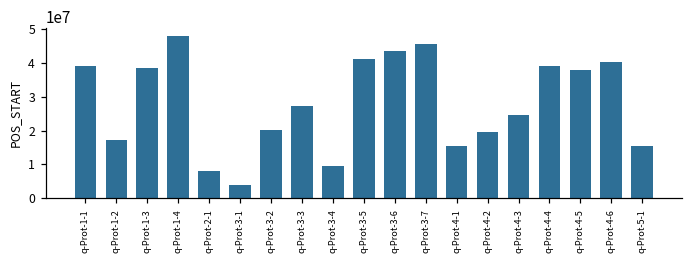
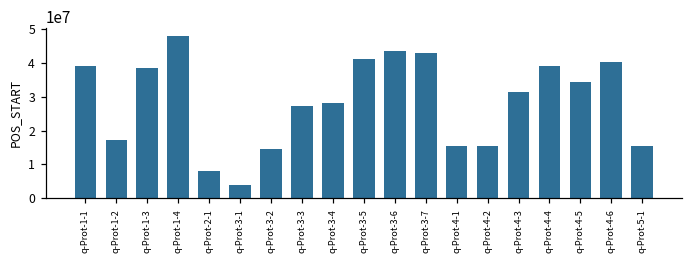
  {
    "q-Prot-1-1": 39000000,
    "q-Prot-1-2": 17000000,
    "q-Prot-1-3": 38000000,
    "q-Prot-1-4": 48000000,
    "q-Prot-2-1": 8000000,
    "q-Prot-3-1": 4000000,
-   "q-Prot-3-2": 20000000,
+   "q-Prot-3-2": 15000000,
    "q-Prot-3-3": 27000000,
-   "q-Prot-3-4": 9000000,
+   "q-Prot-3-4": 28000000,
    "q-Prot-3-5": 41000000,
    "q-Prot-3-6": 43000000,
-   "q-Prot-3-7": 46000000,
+   "q-Prot-3-7": 43000000,
    "q-Prot-4-1": 16000000,
-   "q-Prot-4-2": 20000000,
-   "q-Prot-4-3": 25000000,
+   "q-Prot-4-2": 16000000,
+   "q-Prot-4-3": 31000000,
    "q-Prot-4-4": 39000000,
-   "q-Prot-4-5": 38000000,
+   "q-Prot-4-5": 34000000,
    "q-Prot-4-6": 40000000,
    "q-Prot-5-1": 15000000
  }
